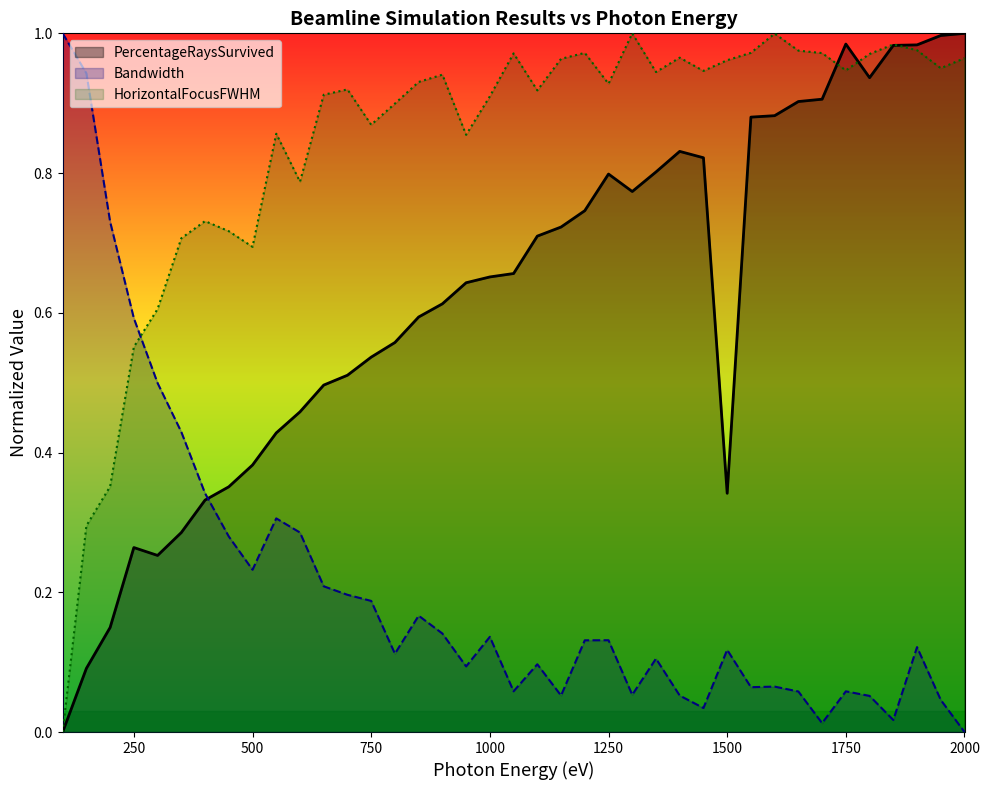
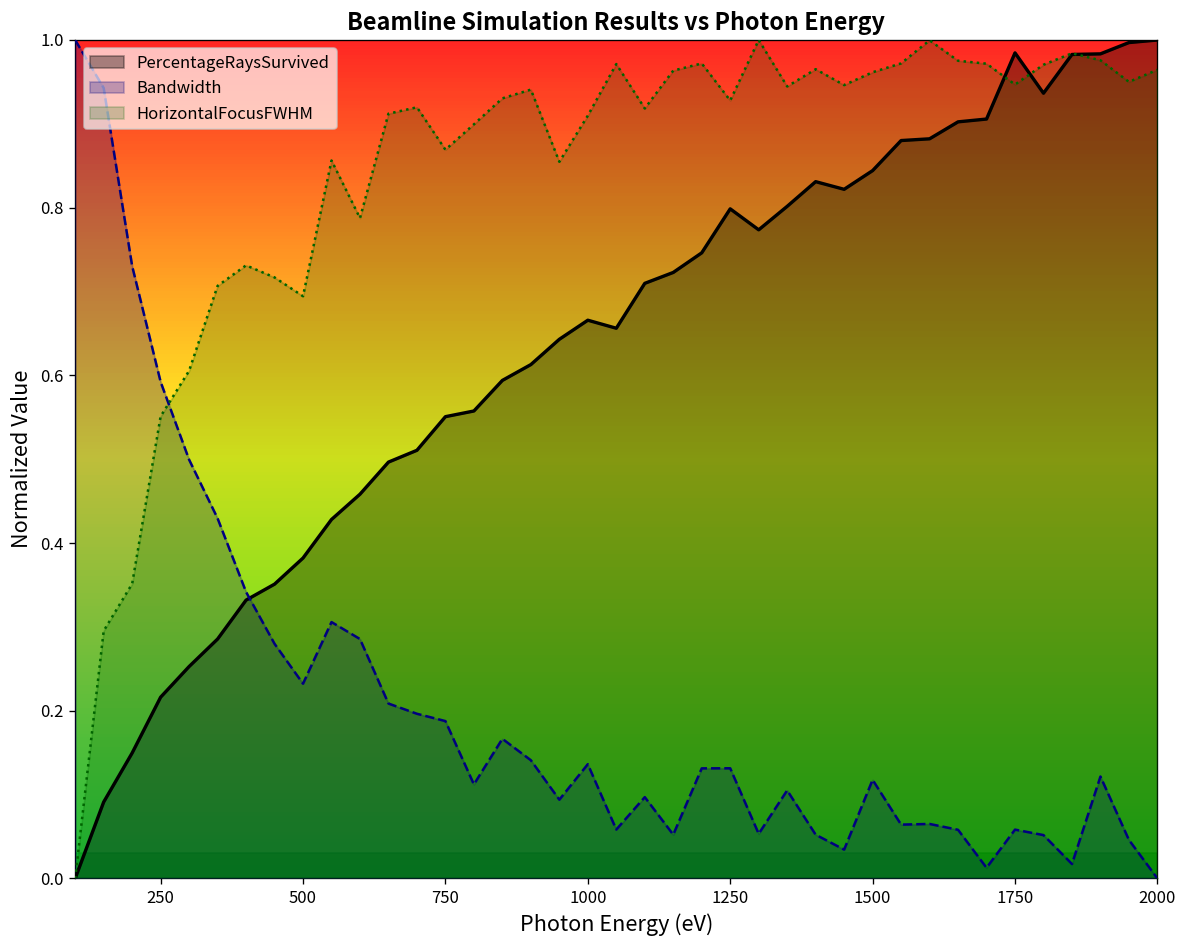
  {
    "PercentageRaysSurvived": {
-     "250": 0.26,
+     "250": 0.22,
      "500": 0.38,
-     "750": 0.54,
-     "1000": 0.65,
+     "750": 0.55,
+     "1000": 0.67,
      "1250": 0.80,
-     "1500": 0.34,
+     "1500": 0.84,
      "1750": 0.98,
      "2000": 1.00
    },
    "Bandwidth": {
      "250": 0.59,
      "500": 0.23,
      "750": 0.19,
      "1000": 0.14,
      "1250": 0.13,
      "1500": 0.12,
      "1750": 0.06
    },
    "HorizontalFocusFWHM": {
      "250": 0.55,
      "500": 0.69,
      "750": 0.87,
      "1000": 0.91,
      "1250": 0.93,
      "1500": 0.96,
      "1750": 0.95,
      "2000": 0.96
    }
  }
